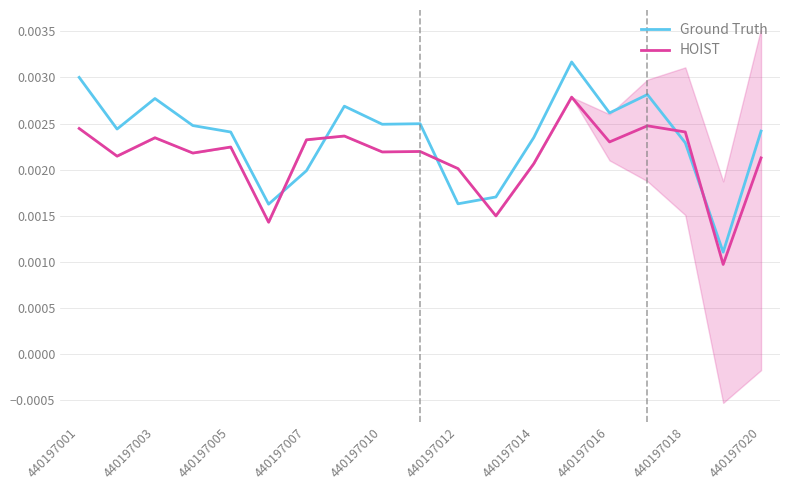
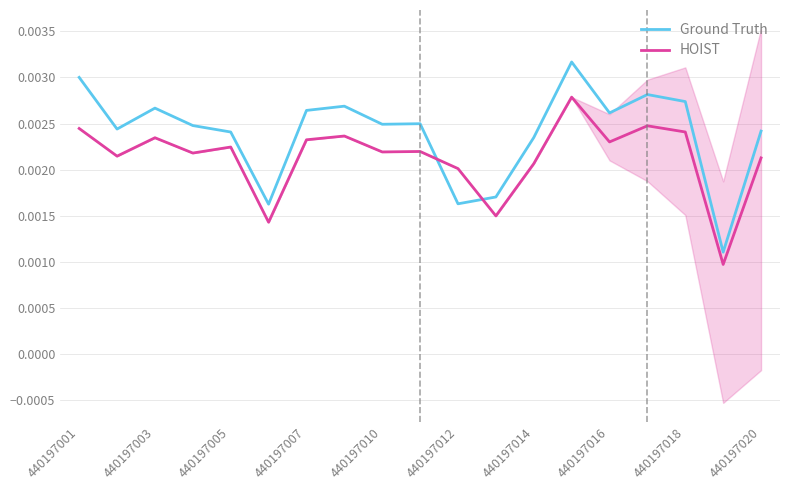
  {
    "Ground Truth": {
      "440197001": 0.0030,
-     "440197003": 0.0028,
+     "440197003": 0.0027,
      "440197005": 0.0024,
-     "440197007": 0.0020,
+     "440197007": 0.0026,
      "440197010": 0.0025,
      "440197012": 0.0016,
      "440197014": 0.0023,
-     "440197018": 0.0023,
+     "440197018": 0.0027,
      "440197020": 0.0024
    }
  }
